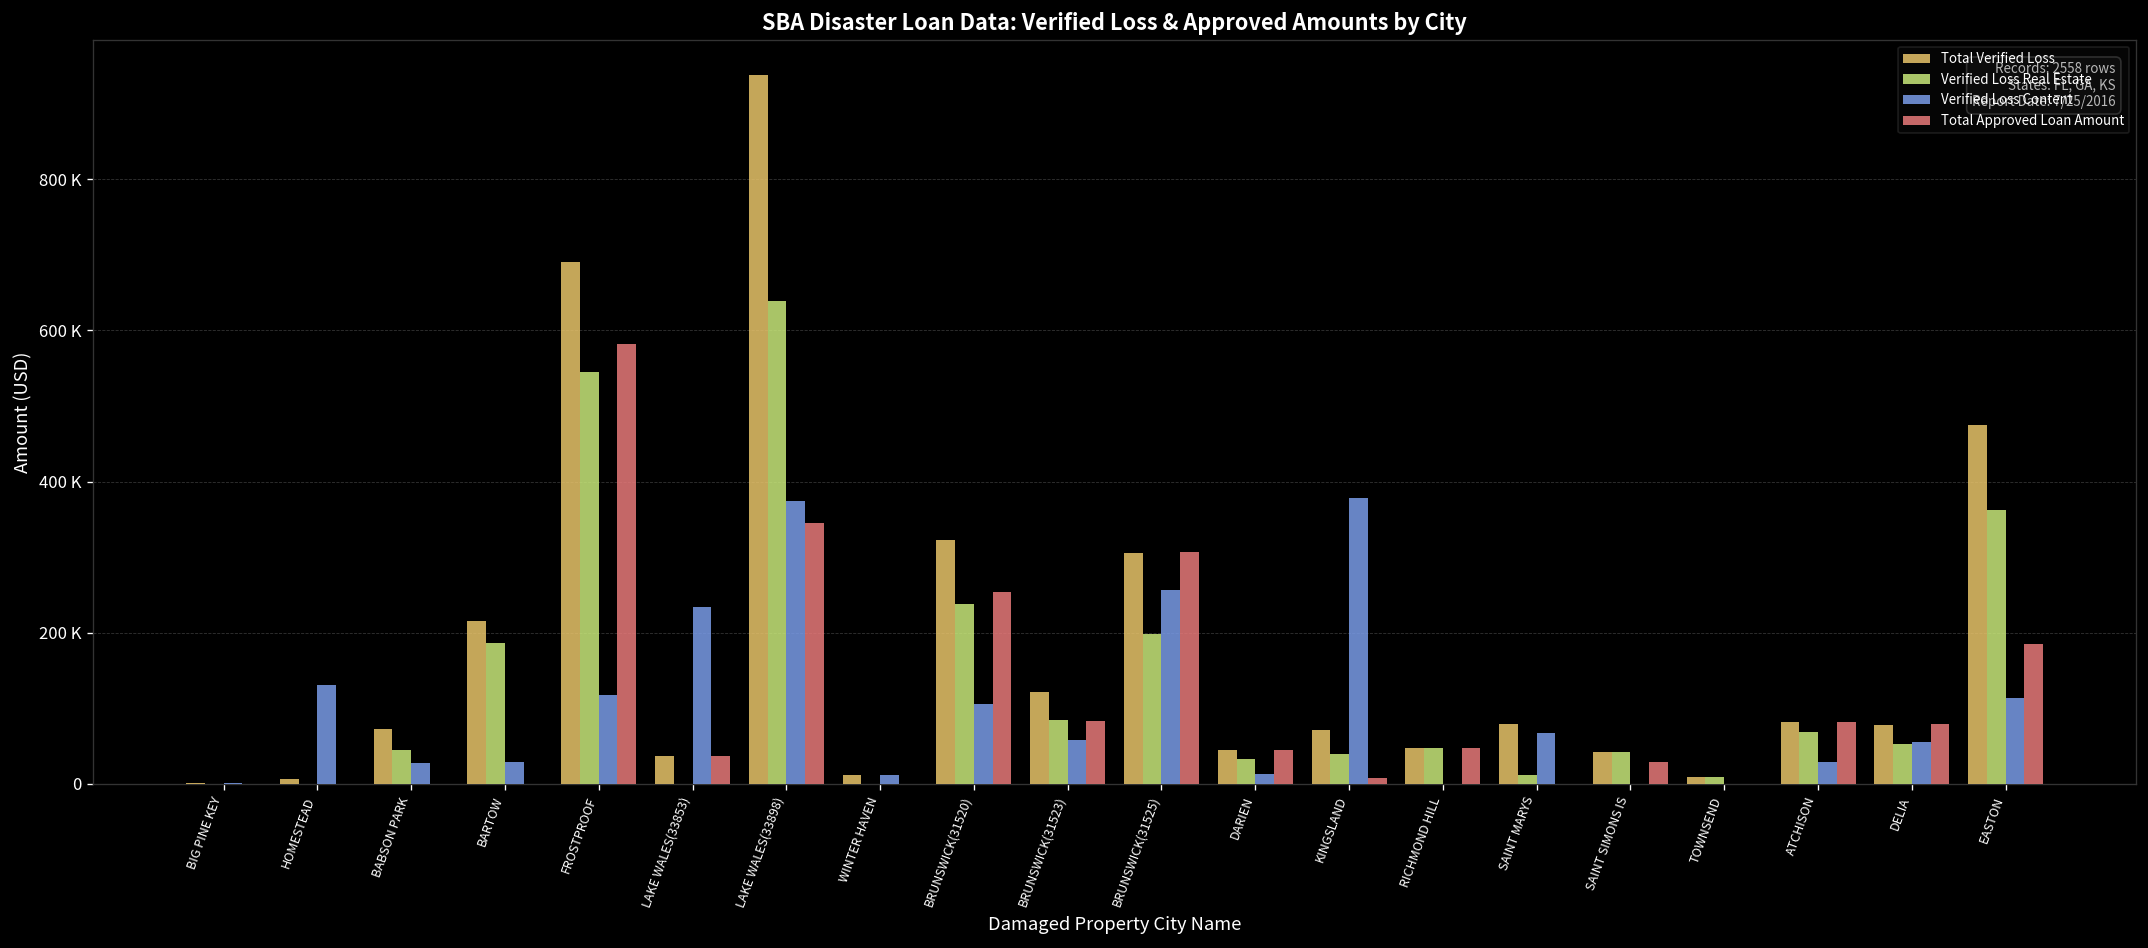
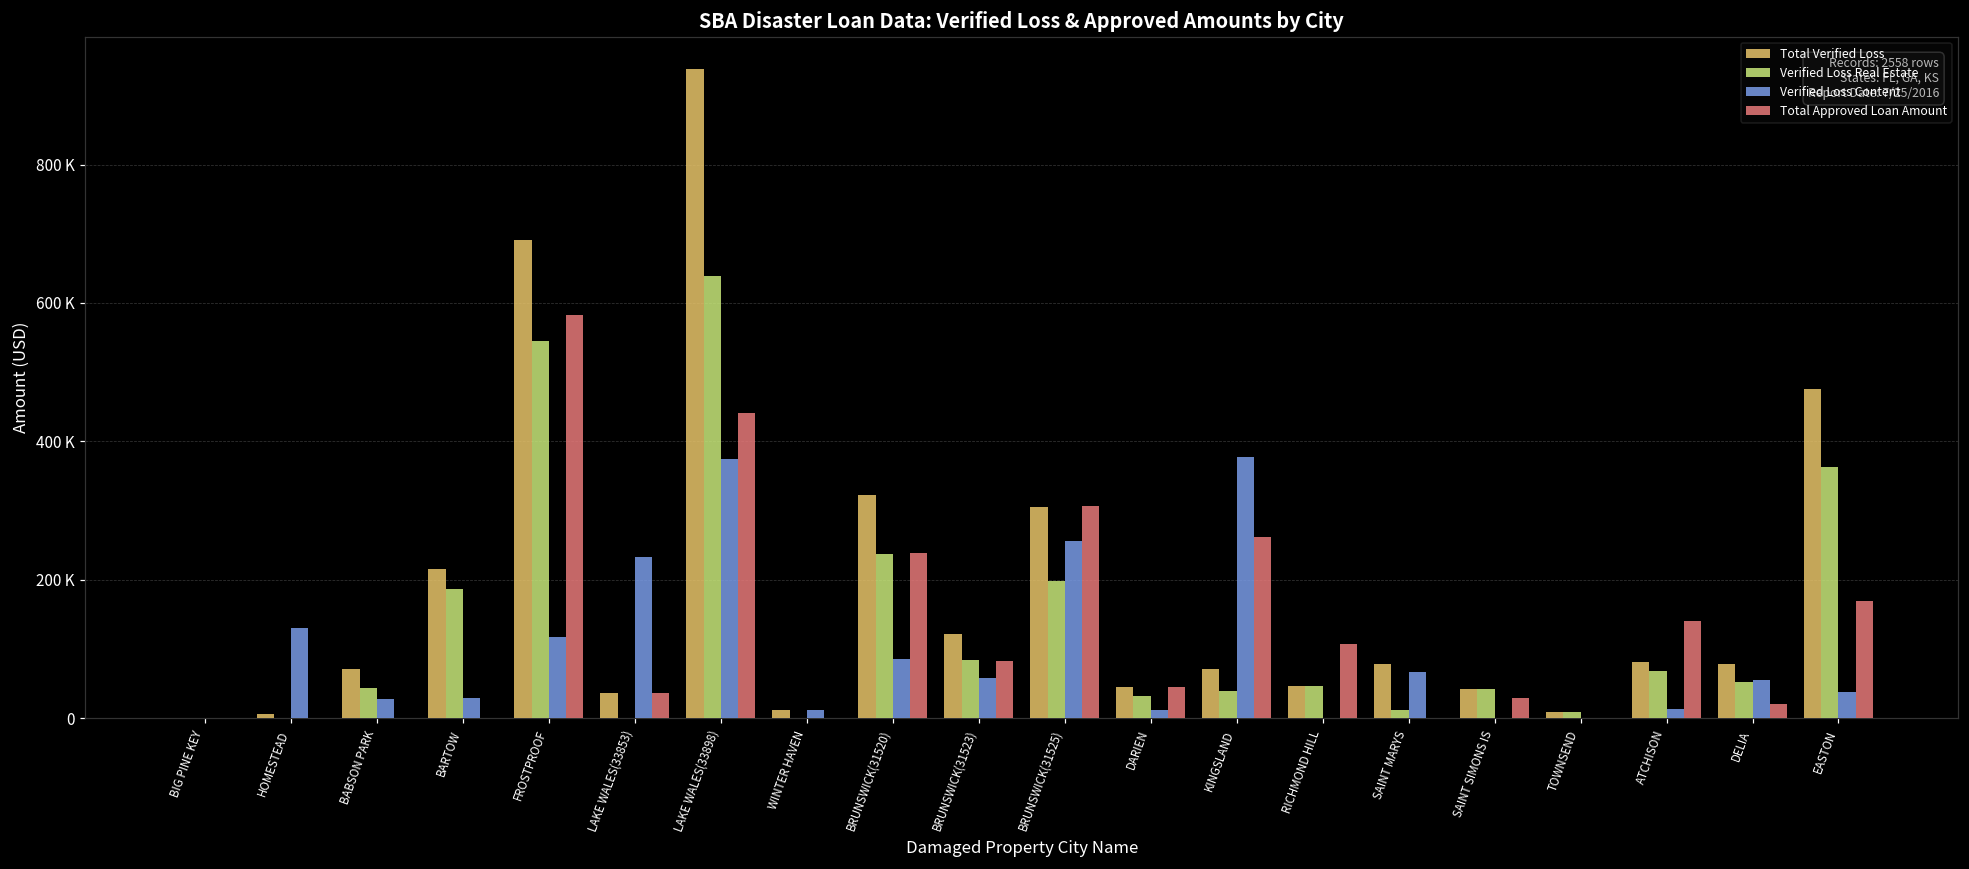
  {
    "Verified Loss Content": {
      "HOMESTEAD": 130000,
      "BABSON PARK": 30000,
      "BARTOW": 30000,
      "FROSTPROOF": 120000,
      "LAKE WALES(33853)": 230000,
      "LAKE WALES(33898)": 370000,
      "WINTER HAVEN": 10000,
-     "BRUNSWICK(31520)": 110000,
+     "BRUNSWICK(31520)": 90000,
      "BRUNSWICK(31523)": 60000,
      "BRUNSWICK(31525)": 260000,
      "DARIEN": 10000,
      "KINGSLAND": 380000,
      "RICHMOND HILL": 0,
      "SAINT MARYS": 70000,
      "SAINT SIMONS IS": 0,
      "TOWNSEND": 0,
-     "ATCHISON": 30000,
+     "ATCHISON": 10000,
      "DELIA": 60000,
-     "EASTON": 110000
+     "EASTON": 40000
    },
    "Total Approved Loan Amount": {
      "BIG PINE KEY": 0,
      "HOMESTEAD": 0,
      "BABSON PARK": 0,
      "BARTOW": 0,
      "FROSTPROOF": 580000,
      "LAKE WALES(33853)": 40000,
-     "LAKE WALES(33898)": 340000,
+     "LAKE WALES(33898)": 440000,
      "WINTER HAVEN": 0,
-     "BRUNSWICK(31520)": 250000,
+     "BRUNSWICK(31520)": 240000,
      "BRUNSWICK(31523)": 80000,
      "BRUNSWICK(31525)": 310000,
      "DARIEN": 40000,
-     "KINGSLAND": 10000,
-     "RICHMOND HILL": 50000,
+     "KINGSLAND": 260000,
+     "RICHMOND HILL": 110000,
      "SAINT MARYS": 0,
      "SAINT SIMONS IS": 30000,
      "TOWNSEND": 0,
-     "ATCHISON": 80000,
-     "DELIA": 80000,
-     "EASTON": 180000
+     "ATCHISON": 140000,
+     "DELIA": 20000,
+     "EASTON": 170000
    }
  }
